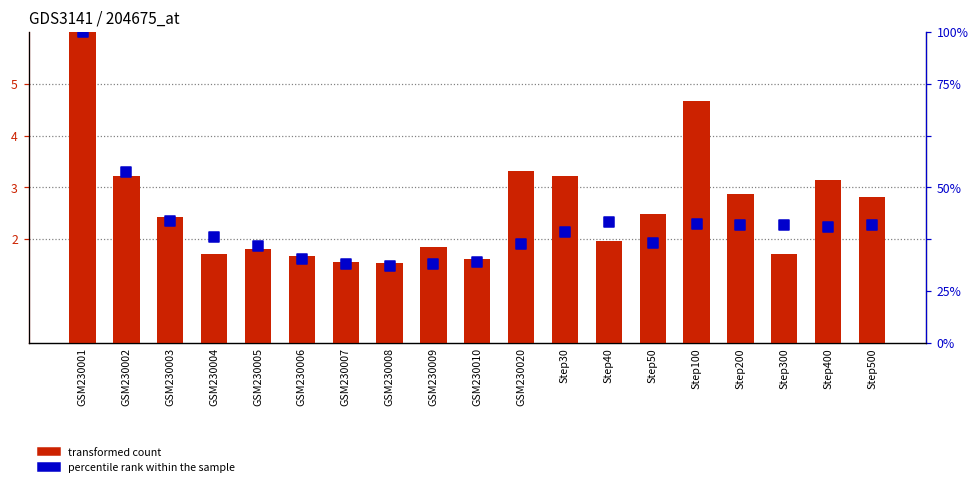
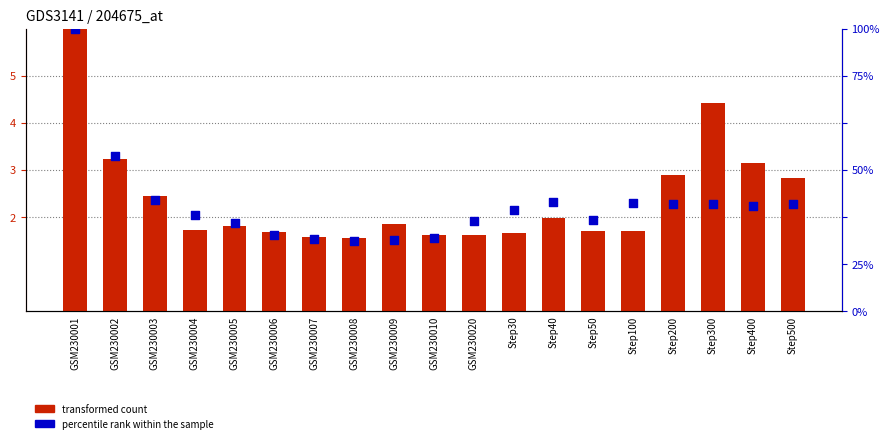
  {
    "transformed count": {
      "GSM230001": 6.0,
      "GSM230002": 3.2,
      "GSM230003": 2.4,
      "GSM230004": 1.7,
      "GSM230005": 1.8,
      "GSM230006": 1.7,
      "GSM230007": 1.6,
      "GSM230008": 1.5,
      "GSM230009": 1.8,
      "GSM230010": 1.6,
-     "GSM230020": 3.3,
-     "Step30": 3.2,
+     "GSM230020": 1.6,
+     "Step30": 1.7,
      "Step40": 2.0,
-     "Step50": 2.5,
-     "Step100": 4.7,
+     "Step50": 1.7,
+     "Step100": 1.7,
      "Step200": 2.9,
-     "Step300": 1.7,
+     "Step300": 4.4,
      "Step400": 3.1,
      "Step500": 2.8
    }
  }
